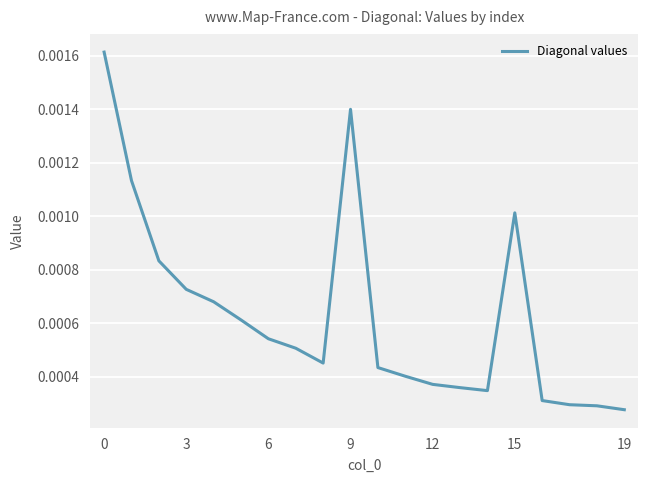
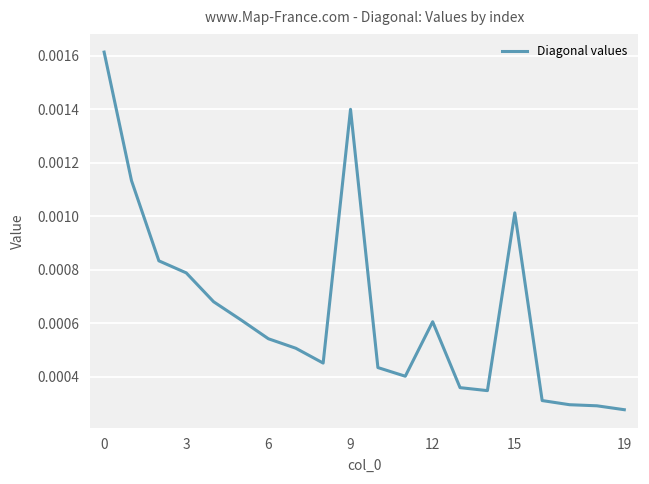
  {
    "0": 0.00161,
-   "3": 0.00073,
+   "3": 0.00079,
    "6": 0.00054,
    "9": 0.00140,
-   "12": 0.00037,
+   "12": 0.00061,
    "15": 0.00101,
    "19": 0.00028
  }
